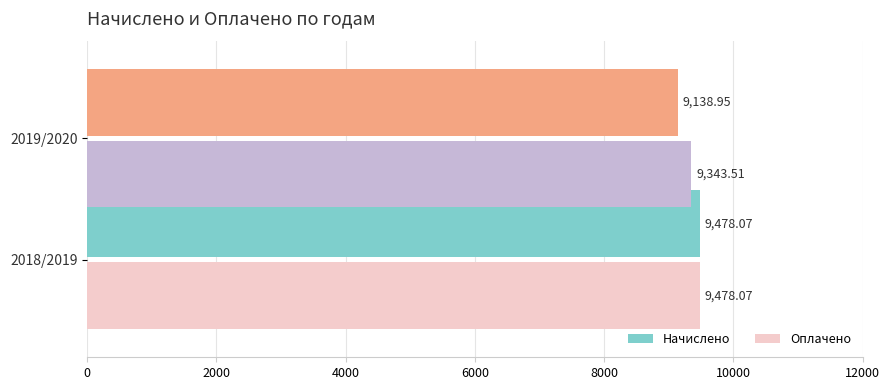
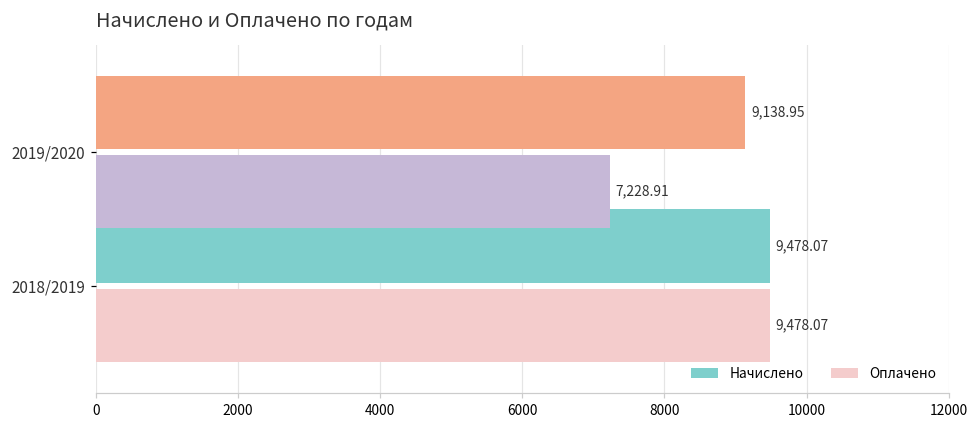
  {
    "Начислено": {
      "2019/2020": "9,138.95",
      "2018/2019": "9,478.07"
    },
    "Оплачено": {
-     "2019/2020": "9,343.51",
+     "2019/2020": "7,228.91",
      "2018/2019": "9,478.07"
    }
  }
